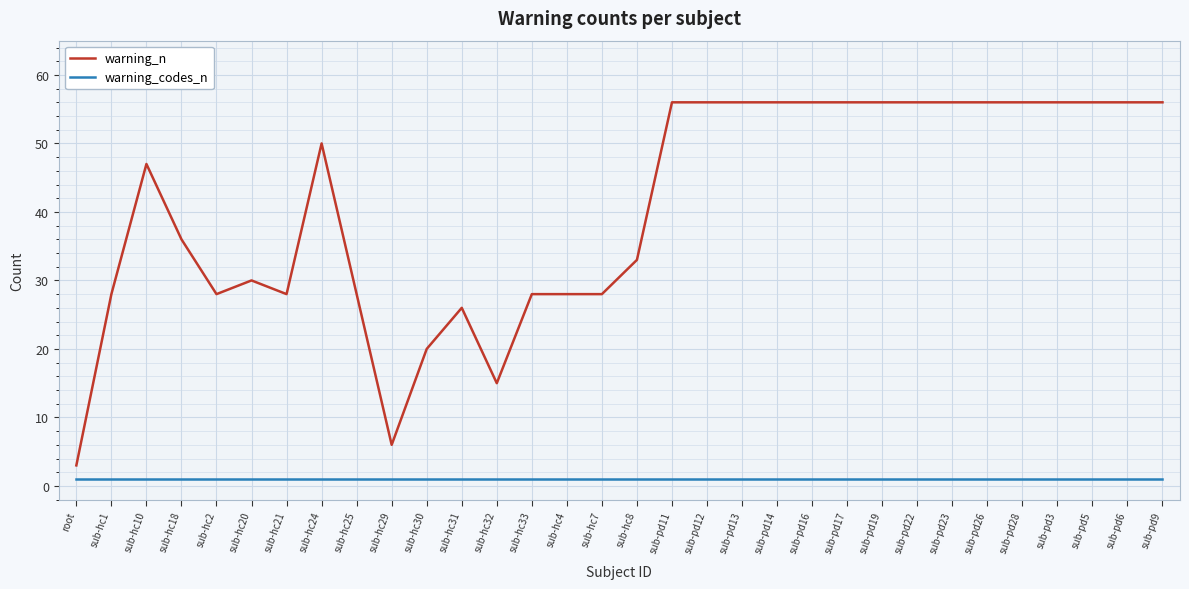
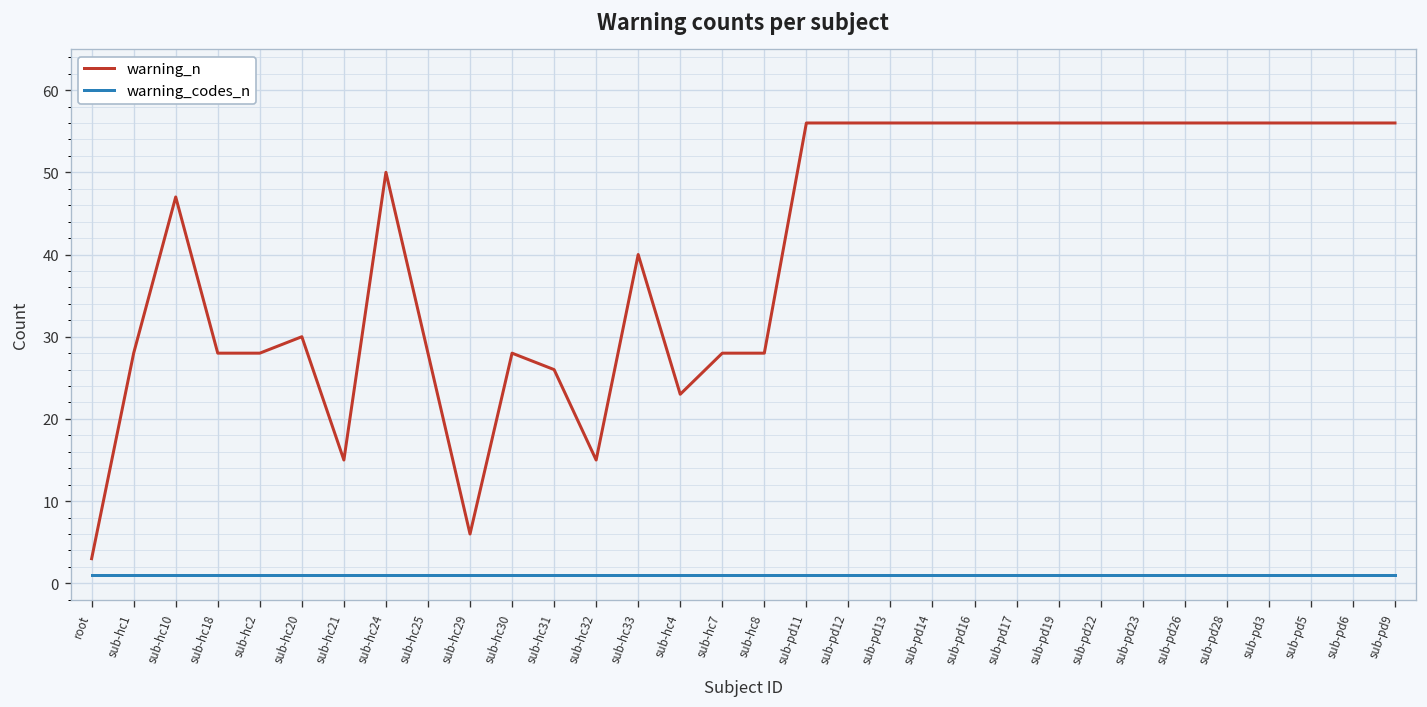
  {
    "warning_n": {
      "root": 3,
      "sub-hc1": 28,
      "sub-hc10": 47,
-     "sub-hc18": 36,
+     "sub-hc18": 28,
      "sub-hc2": 28,
      "sub-hc20": 30,
-     "sub-hc21": 28,
+     "sub-hc21": 15,
      "sub-hc24": 50,
      "sub-hc25": 28,
      "sub-hc29": 6,
-     "sub-hc30": 20,
+     "sub-hc30": 28,
      "sub-hc31": 26,
      "sub-hc32": 15,
-     "sub-hc33": 28,
-     "sub-hc4": 28,
+     "sub-hc33": 40,
+     "sub-hc4": 23,
      "sub-hc7": 28,
-     "sub-hc8": 33,
+     "sub-hc8": 28,
      "sub-pd11": 56,
      "sub-pd12": 56,
      "sub-pd13": 56,
      "sub-pd14": 56,
      "sub-pd16": 56,
      "sub-pd17": 56,
      "sub-pd19": 56,
      "sub-pd22": 56,
      "sub-pd23": 56,
      "sub-pd26": 56,
      "sub-pd28": 56,
      "sub-pd3": 56,
      "sub-pd5": 56,
      "sub-pd6": 56,
      "sub-pd9": 56
    },
    "warning_codes_n": {
      "root": 1,
      "sub-hc1": 1,
      "sub-hc10": 1,
      "sub-hc18": 1,
      "sub-hc2": 1,
      "sub-hc20": 1,
      "sub-hc21": 1,
      "sub-hc24": 1,
      "sub-hc25": 1,
      "sub-hc29": 1,
      "sub-hc30": 1,
      "sub-hc31": 1,
      "sub-hc32": 1,
      "sub-hc33": 1,
      "sub-hc4": 1,
      "sub-hc7": 1,
      "sub-hc8": 1,
      "sub-pd11": 1,
      "sub-pd12": 1,
      "sub-pd13": 1,
      "sub-pd14": 1,
      "sub-pd16": 1,
      "sub-pd17": 1,
      "sub-pd19": 1,
      "sub-pd22": 1,
      "sub-pd23": 1,
      "sub-pd26": 1,
      "sub-pd28": 1,
      "sub-pd3": 1,
      "sub-pd5": 1,
      "sub-pd6": 1,
      "sub-pd9": 1
    }
  }
